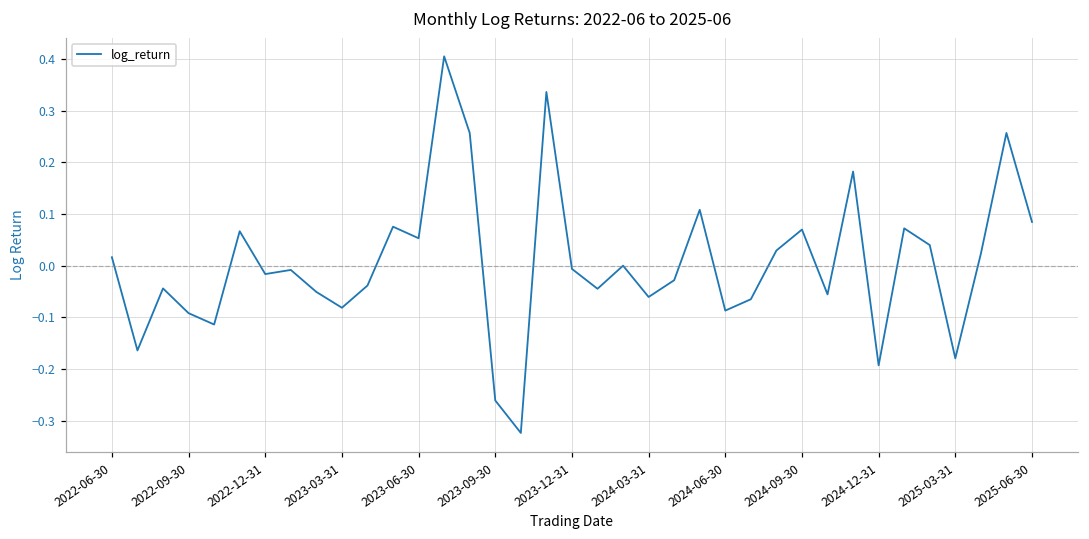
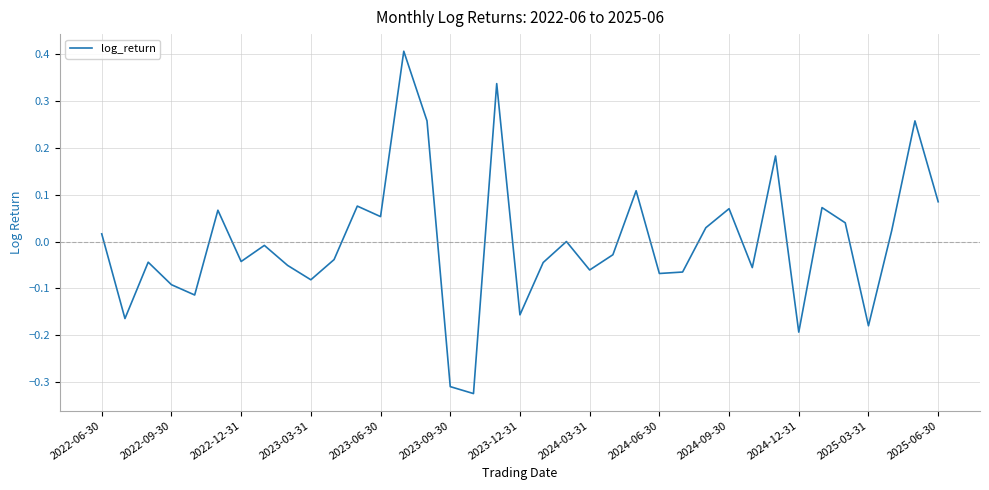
  {
    "2022-06-30": 0.02,
    "2022-09-30": -0.09,
-   "2022-12-31": -0.02,
+   "2022-12-31": -0.04,
    "2023-03-31": -0.08,
    "2023-06-30": 0.05,
-   "2023-09-30": -0.26,
-   "2023-12-31": -0.01,
+   "2023-09-30": -0.31,
+   "2023-12-31": -0.16,
    "2024-03-31": -0.06,
-   "2024-06-30": -0.09,
+   "2024-06-30": -0.07,
    "2024-09-30": 0.07,
    "2024-12-31": -0.19,
    "2025-03-31": -0.18,
    "2025-06-30": 0.08
  }
